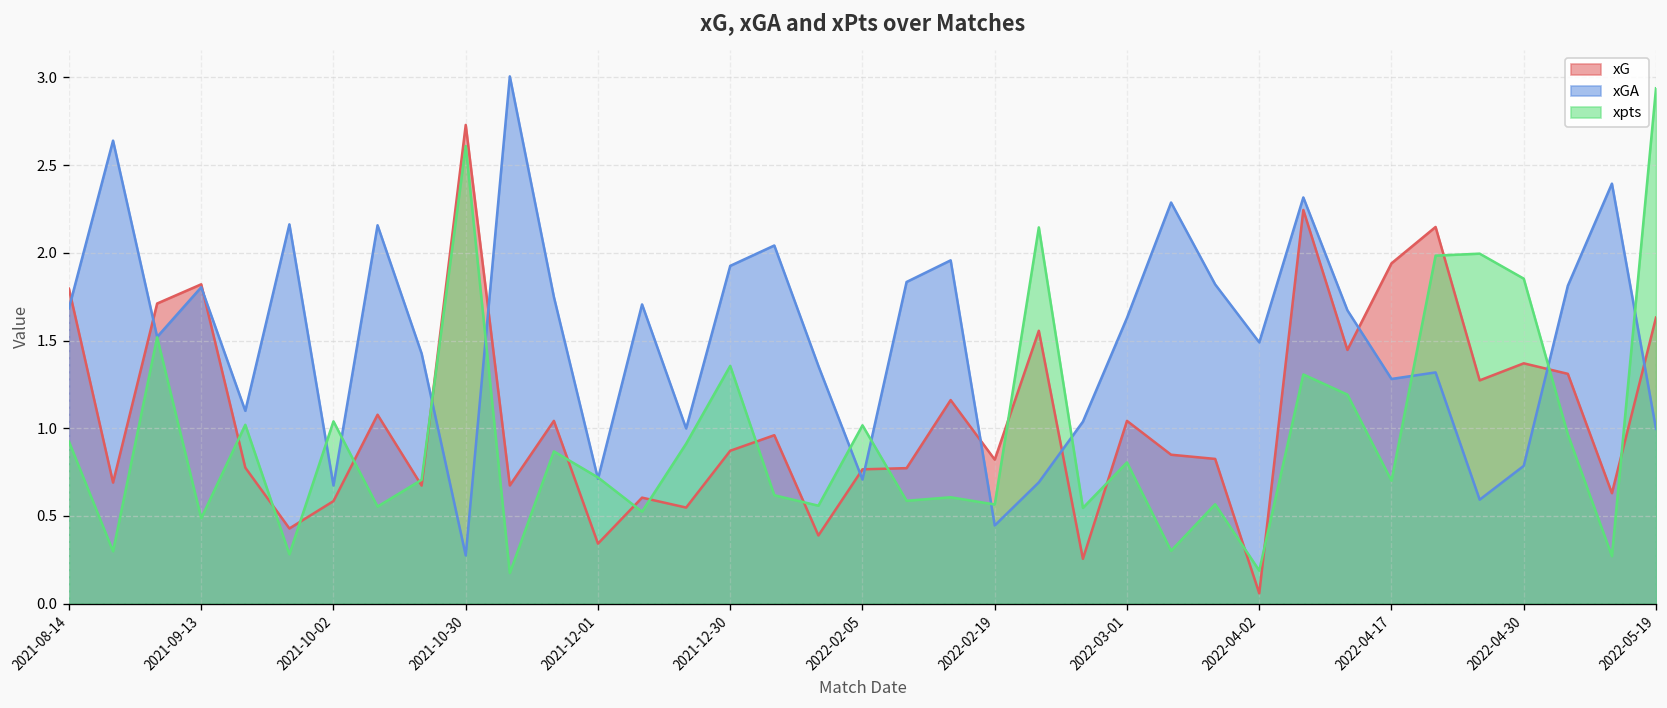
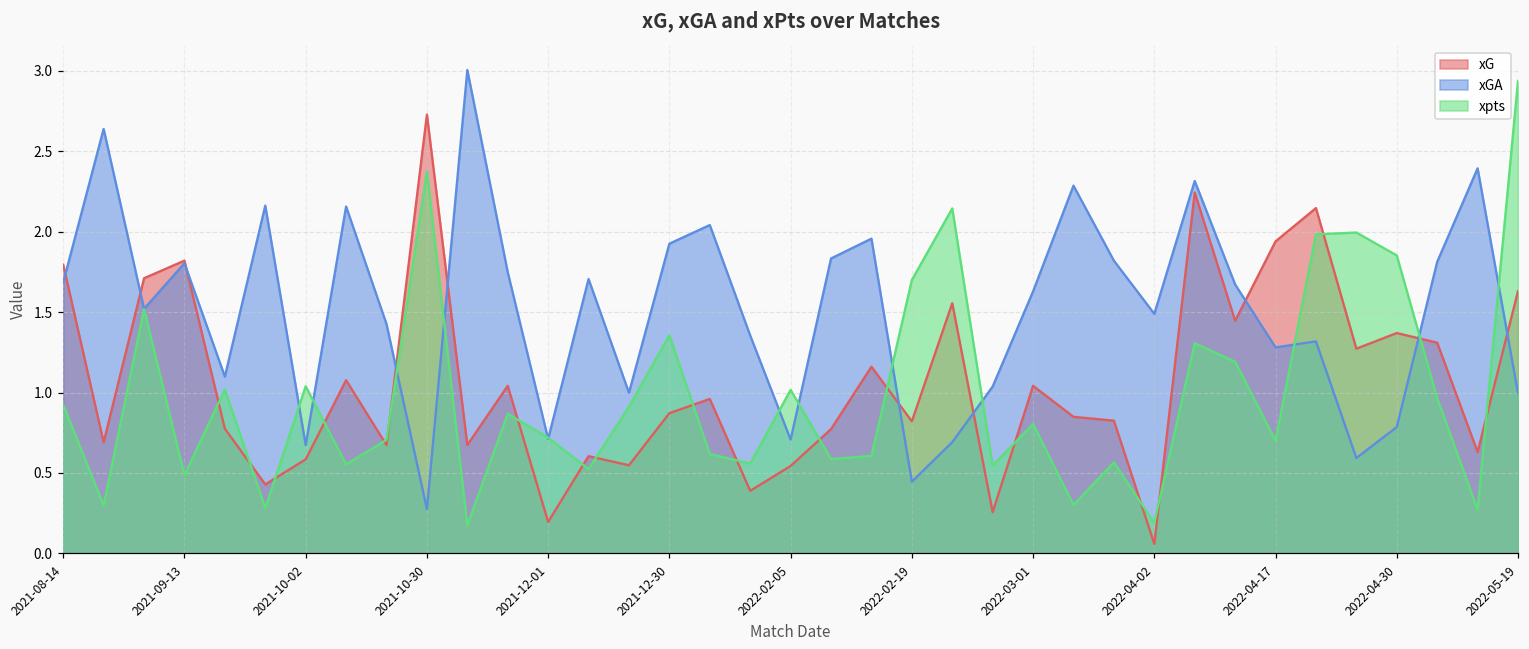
  {
    "xG": {
      "2021-08-14": 1.80,
      "2021-10-02": 0.58,
      "2021-10-30": 2.73,
-     "2021-12-01": 0.34,
+     "2021-12-01": 0.20,
      "2021-12-30": 0.87,
-     "2022-02-05": 0.77,
+     "2022-02-05": 0.54,
      "2022-02-19": 0.82,
      "2022-03-01": 1.04,
      "2022-04-02": 0.06,
      "2022-04-17": 1.94,
      "2022-04-30": 1.37,
      "2022-05-19": 1.63
    },
    "xGA": {
      "2021-08-14": 1.69,
      "2021-10-02": 0.67,
      "2021-10-30": 0.28,
      "2021-12-30": 1.93,
      "2022-02-05": 0.71,
      "2022-02-19": 0.45,
      "2022-03-01": 1.63,
      "2022-04-02": 1.49,
      "2022-04-17": 1.28,
      "2022-04-30": 0.79,
      "2022-05-19": 1.00
    },
    "xpts": {
      "2021-08-14": 0.92,
      "2021-09-13": 0.49,
      "2021-10-02": 1.04,
-     "2021-10-30": 2.61,
+     "2021-10-30": 2.38,
      "2021-12-30": 1.36,
      "2022-02-05": 1.02,
-     "2022-02-19": 0.57,
+     "2022-02-19": 1.70,
      "2022-03-01": 0.81,
      "2022-04-02": 0.19,
      "2022-04-17": 0.70,
      "2022-04-30": 1.85,
      "2022-05-19": 2.94
    }
  }
